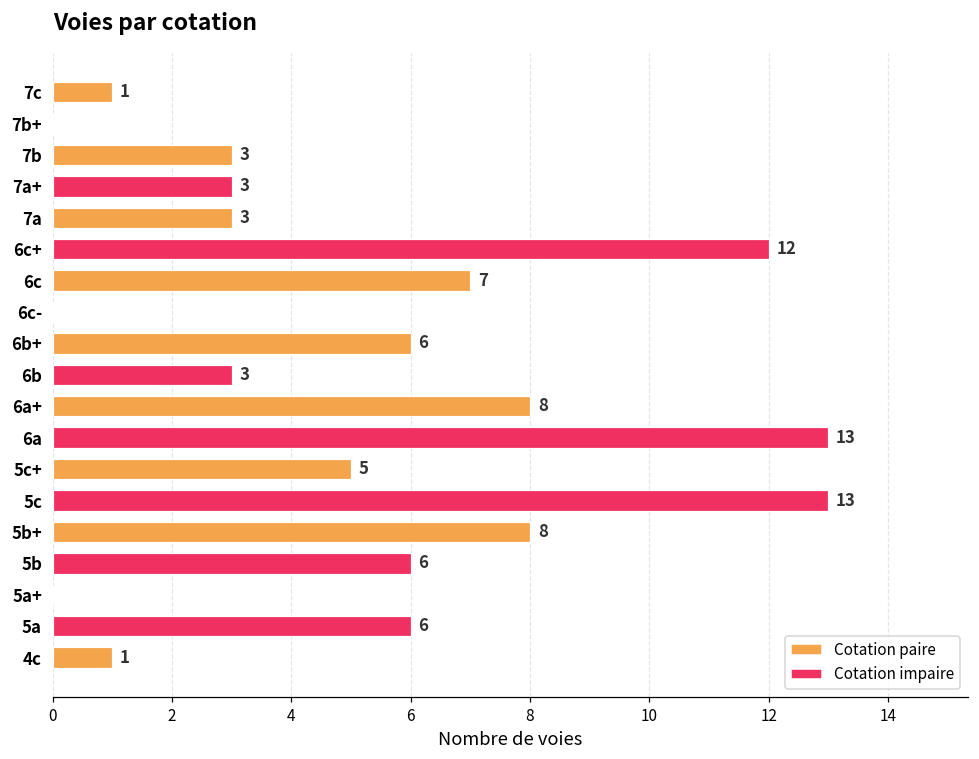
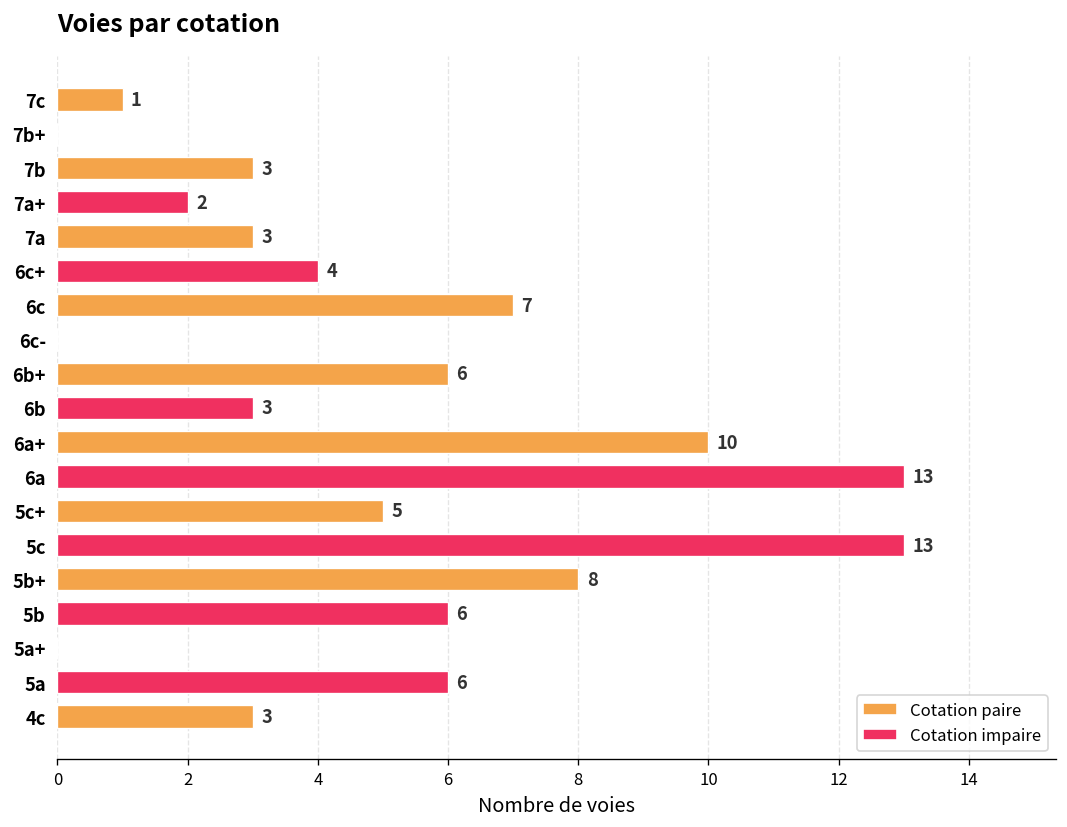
  {
    "7c": 1,
    "7b": 3,
-   "7a+": 3,
+   "7a+": 2,
    "7a": 3,
-   "6c+": 12,
+   "6c+": 4,
    "6c": 7,
    "6b+": 6,
    "6b": 3,
-   "6a+": 8,
+   "6a+": 10,
    "6a": 13,
    "5c+": 5,
    "5c": 13,
    "5b+": 8,
    "5b": 6,
    "5a": 6,
-   "4c": 1
+   "4c": 3
  }
